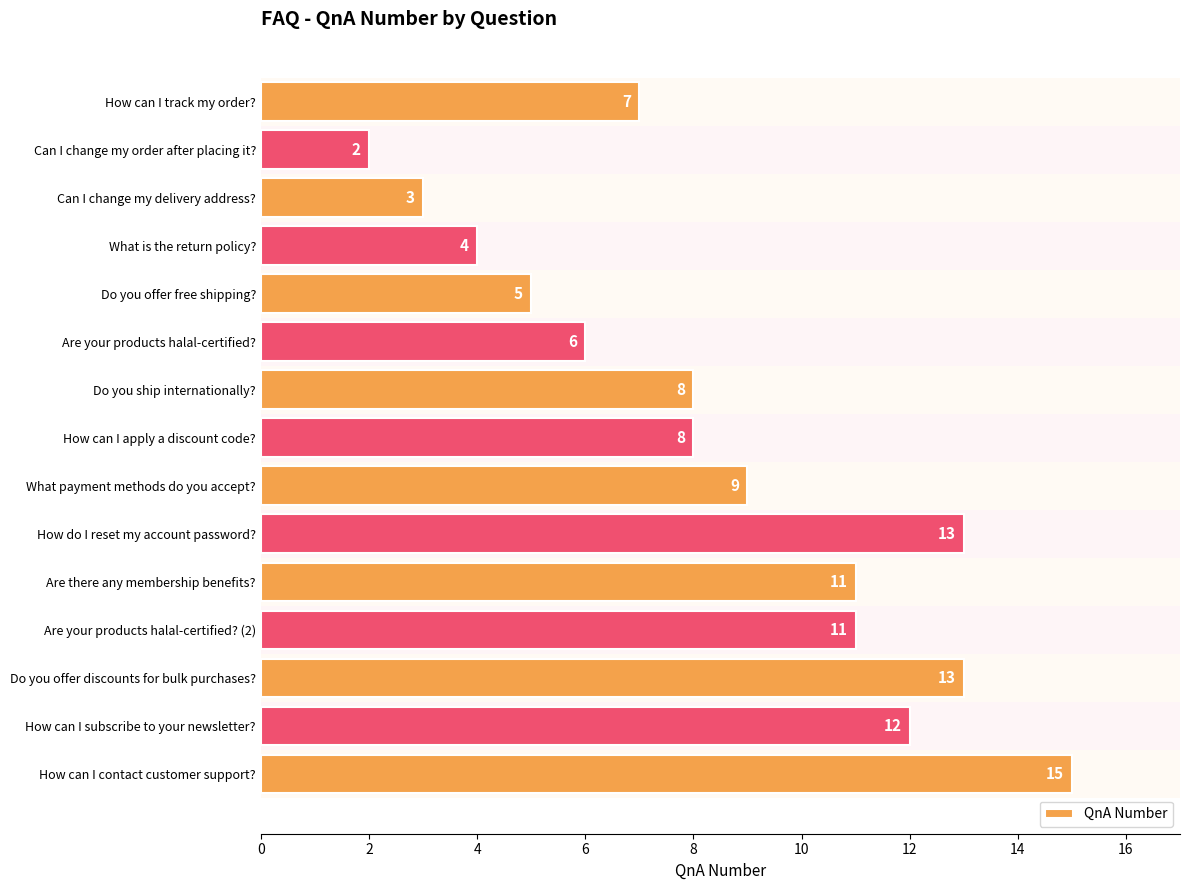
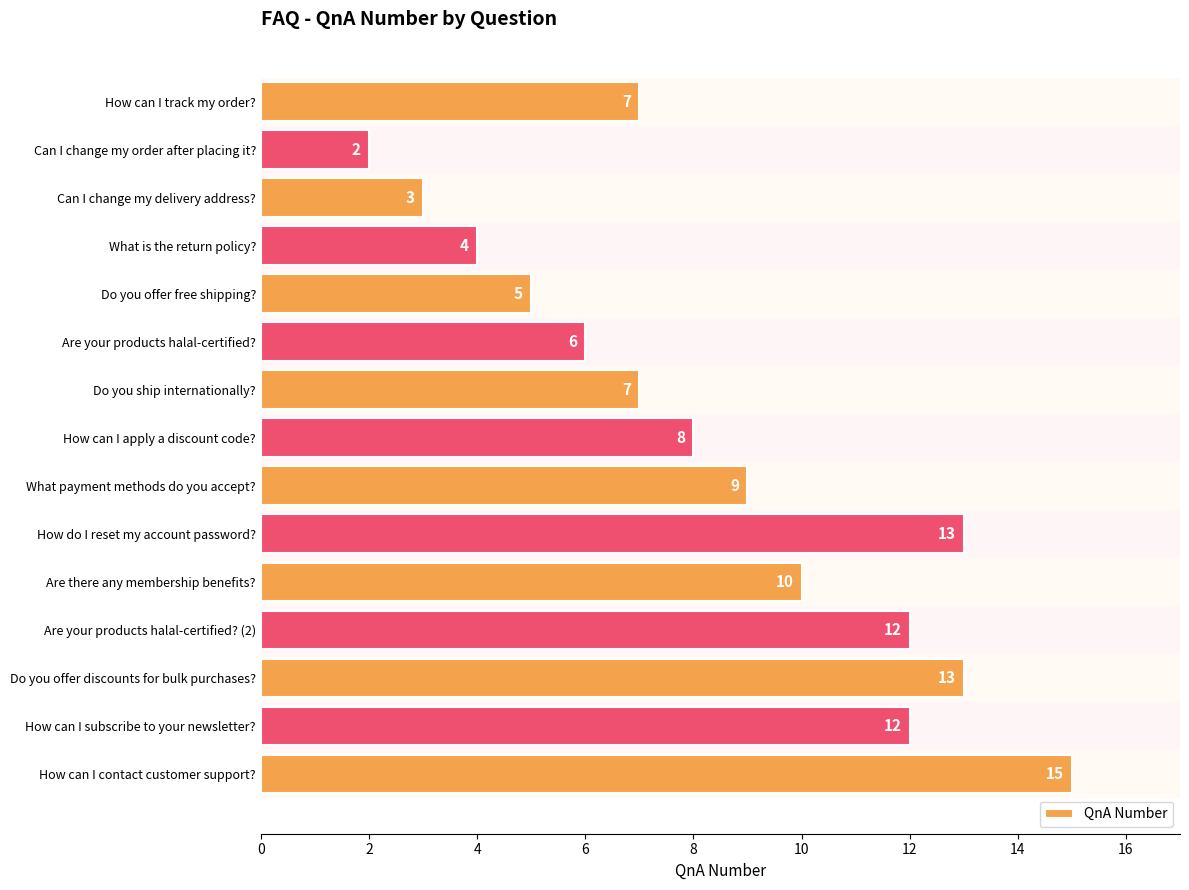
  {
    "How can I track my order?": 7,
    "Can I change my order after placing it?": 2,
    "Can I change my delivery address?": 3,
    "What is the return policy?": 4,
    "Do you offer free shipping?": 5,
    "Are your products halal-certified?": 6,
-   "Do you ship internationally?": 8,
+   "Do you ship internationally?": 7,
    "How can I apply a discount code?": 8,
    "What payment methods do you accept?": 9,
    "How do I reset my account password?": 13,
-   "Are there any membership benefits?": 11,
-   "Are your products halal-certified? (2)": 11,
+   "Are there any membership benefits?": 10,
+   "Are your products halal-certified? (2)": 12,
    "Do you offer discounts for bulk purchases?": 13,
    "How can I subscribe to your newsletter?": 12,
    "How can I contact customer support?": 15
  }
